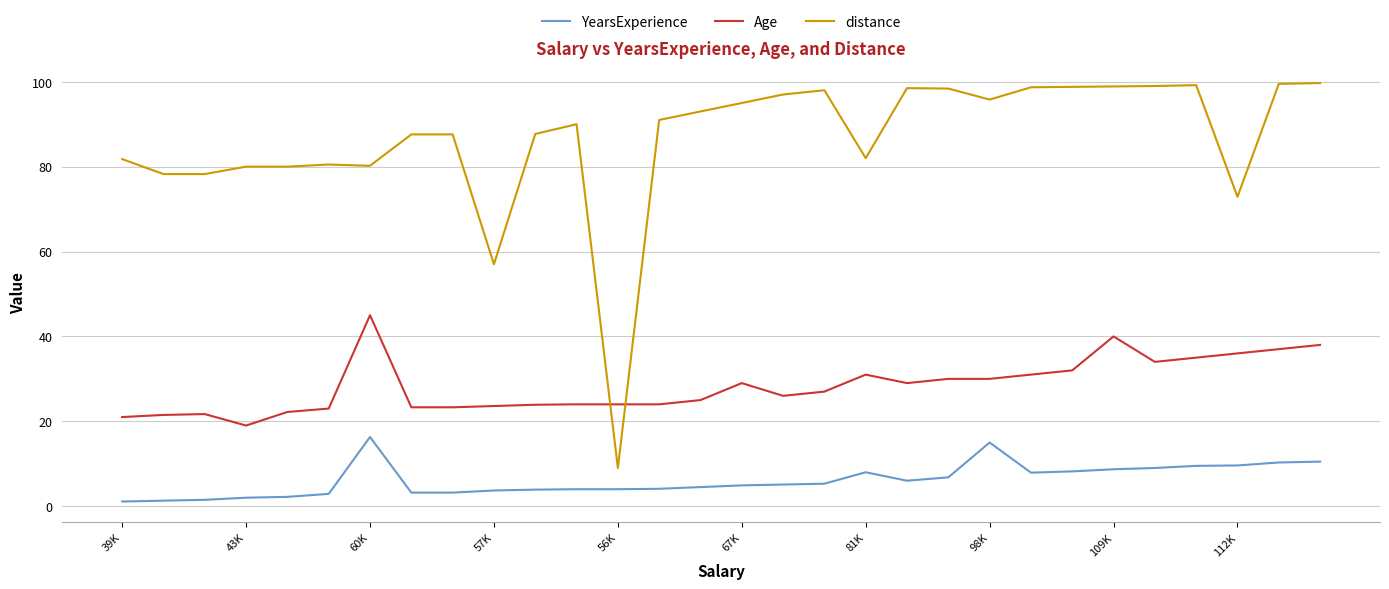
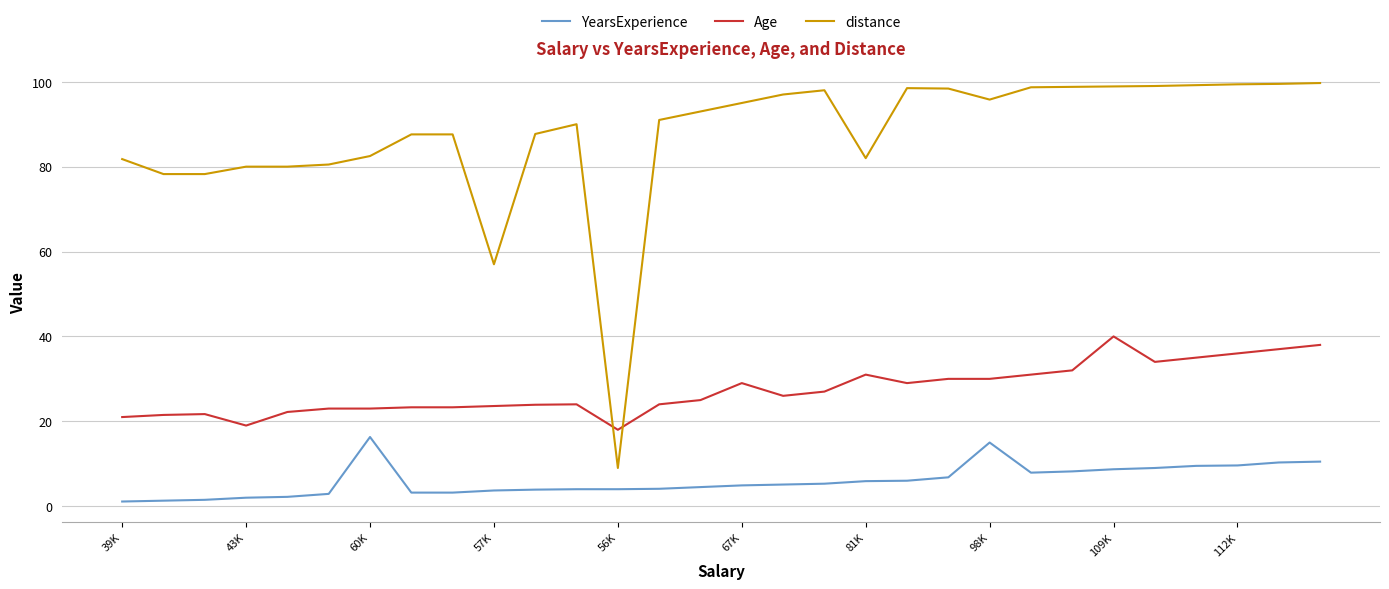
  {
    "YearsExperience": {
      "39K": 1,
      "43K": 2,
      "60K": 16,
      "57K": 4,
      "56K": 4,
      "67K": 5,
-     "81K": 8,
+     "81K": 6,
      "98K": 15,
      "109K": 9,
      "112K": 10
    },
    "Age": {
      "39K": 21,
      "43K": 19,
-     "60K": 45,
+     "60K": 23,
      "57K": 24,
-     "56K": 24,
+     "56K": 18,
      "67K": 29,
      "81K": 31,
      "98K": 30,
      "109K": 40,
      "112K": 36
    },
    "distance": {
      "39K": 82,
      "43K": 80,
-     "60K": 80,
+     "60K": 83,
      "57K": 57,
      "56K": 9,
      "67K": 95,
      "81K": 82,
      "98K": 96,
      "109K": 99,
-     "112K": 73
+     "112K": 99
    }
  }
